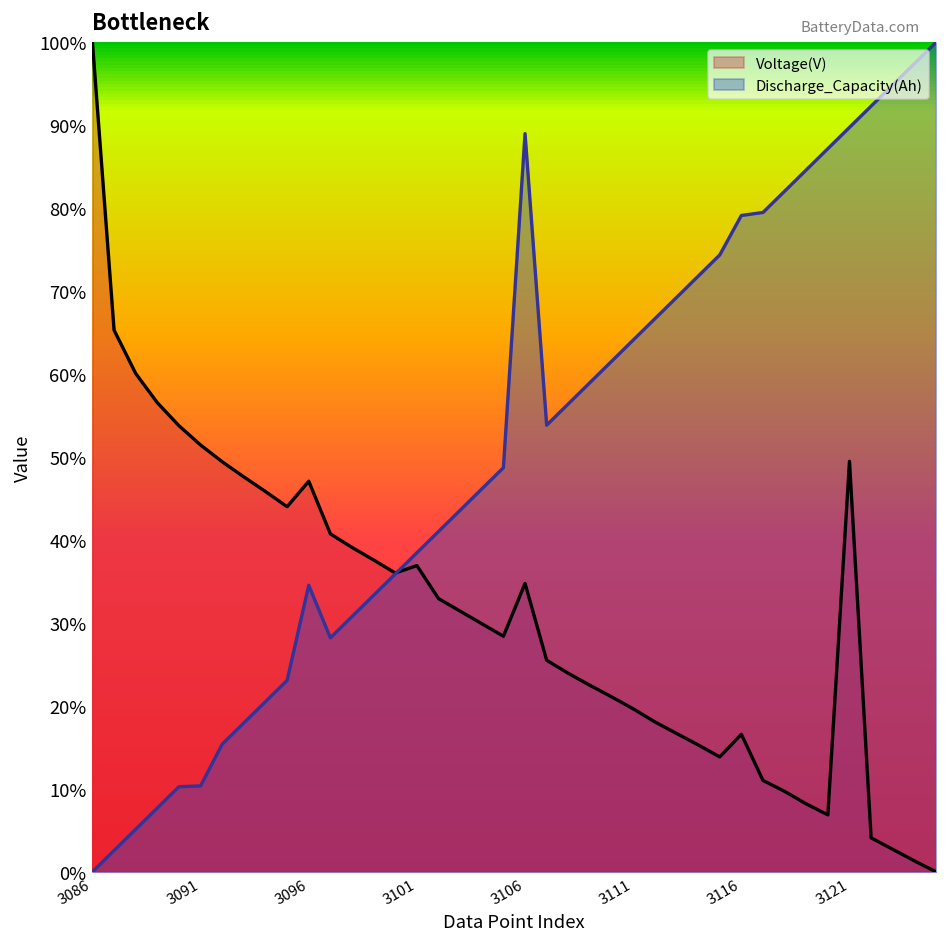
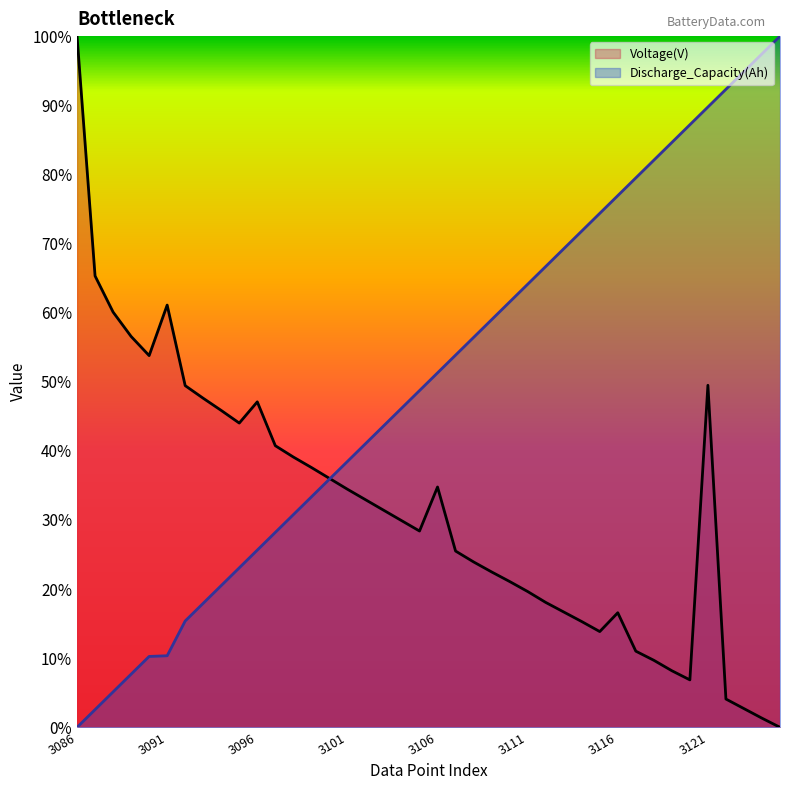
  {
    "Voltage(V)": {
      "3086": "100%",
-     "3091": "51%",
+     "3091": "61%",
      "3096": "47%",
-     "3101": "37%",
+     "3101": "34%",
      "3106": "35%",
      "3111": "20%",
      "3116": "17%",
      "3121": "49%"
    },
    "Discharge_Capacity(Ah)": {
      "3086": "0%",
      "3091": "10%",
-     "3096": "35%",
+     "3096": "26%",
      "3101": "38%",
-     "3106": "89%",
+     "3106": "51%",
      "3111": "64%",
-     "3116": "79%",
+     "3116": "77%",
      "3121": "90%"
    }
  }
